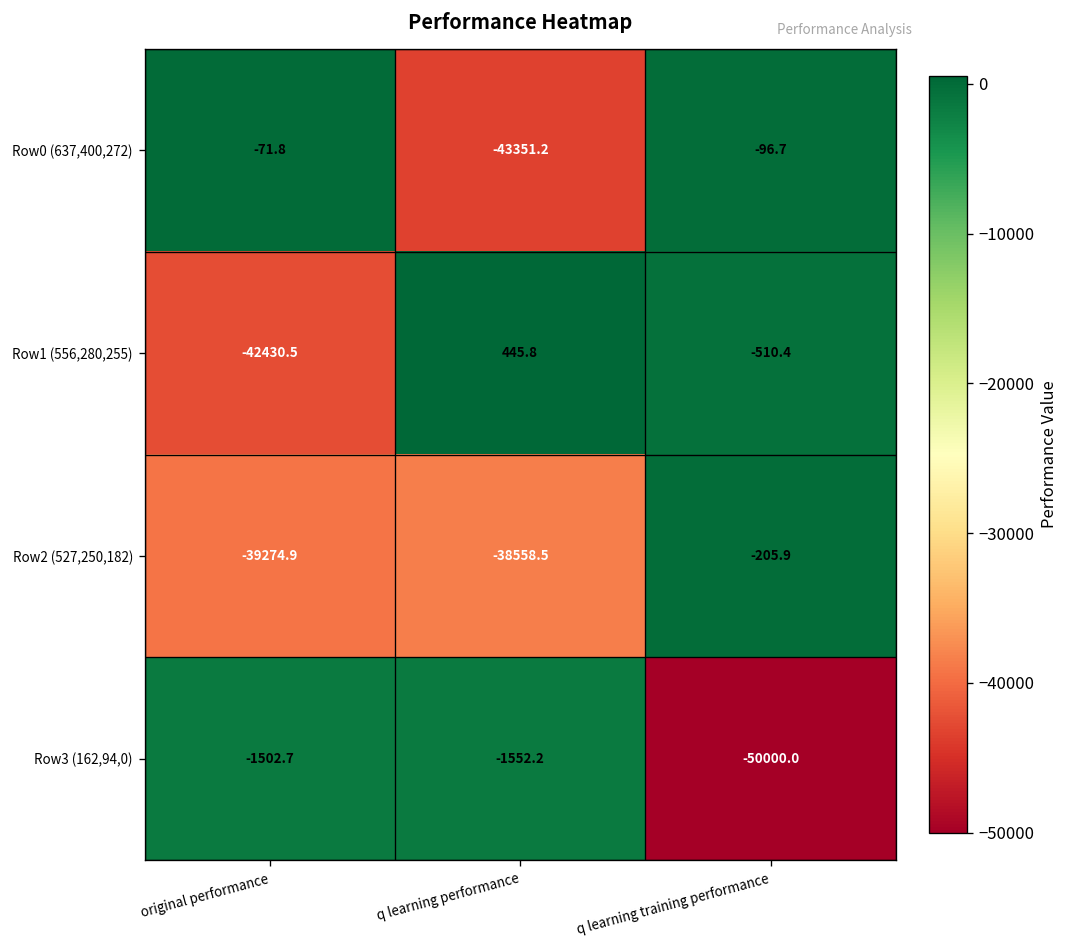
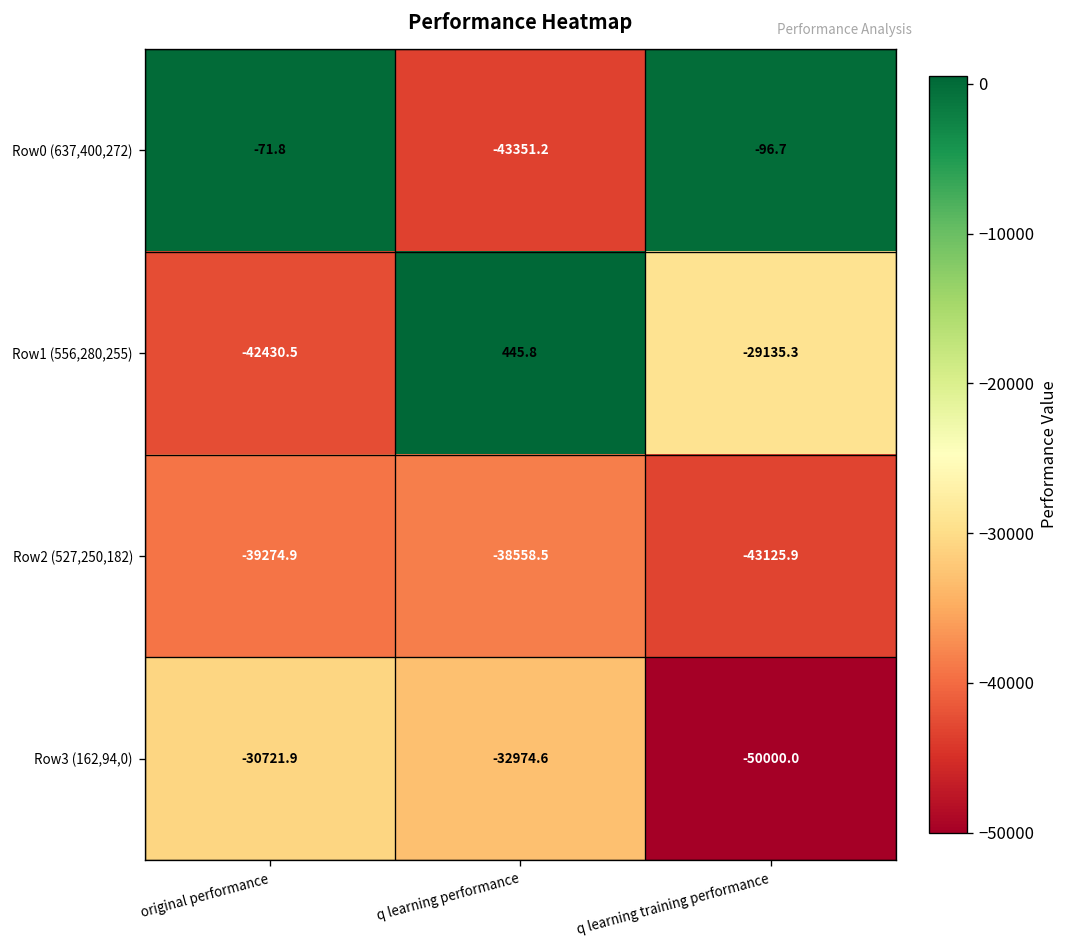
  {
    "Row0 (637,400,272)": {
      "original performance": -71.8,
      "q learning performance": -43351.2,
      "q learning training performance": -96.7
    },
    "Row1 (556,280,255)": {
      "original performance": -42430.5,
      "q learning performance": 445.8,
-     "q learning training performance": -510.4
+     "q learning training performance": -29135.3
    },
    "Row2 (527,250,182)": {
      "original performance": -39274.9,
      "q learning performance": -38558.5,
-     "q learning training performance": -205.9
+     "q learning training performance": -43125.9
    },
    "Row3 (162,94,0)": {
-     "original performance": -1502.7,
-     "q learning performance": -1552.2,
+     "original performance": -30721.9,
+     "q learning performance": -32974.6,
      "q learning training performance": -50000.0
    }
  }
